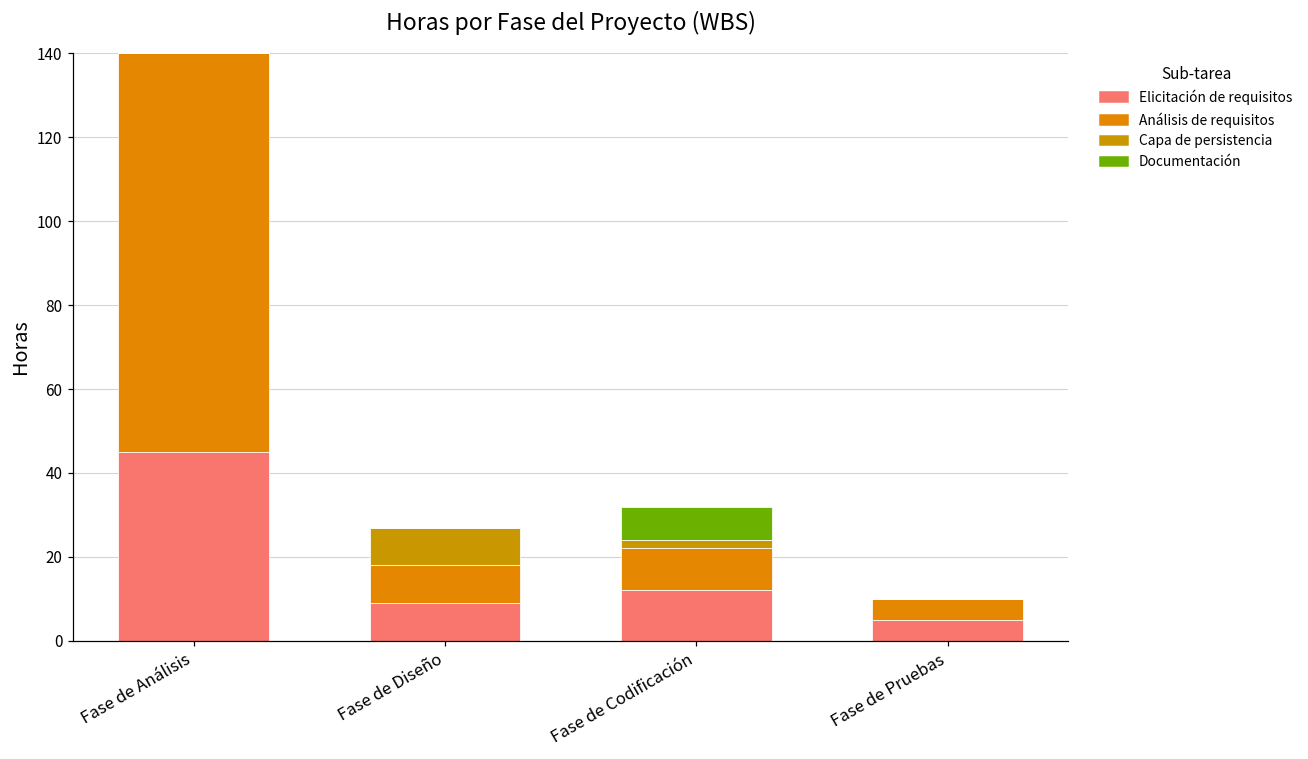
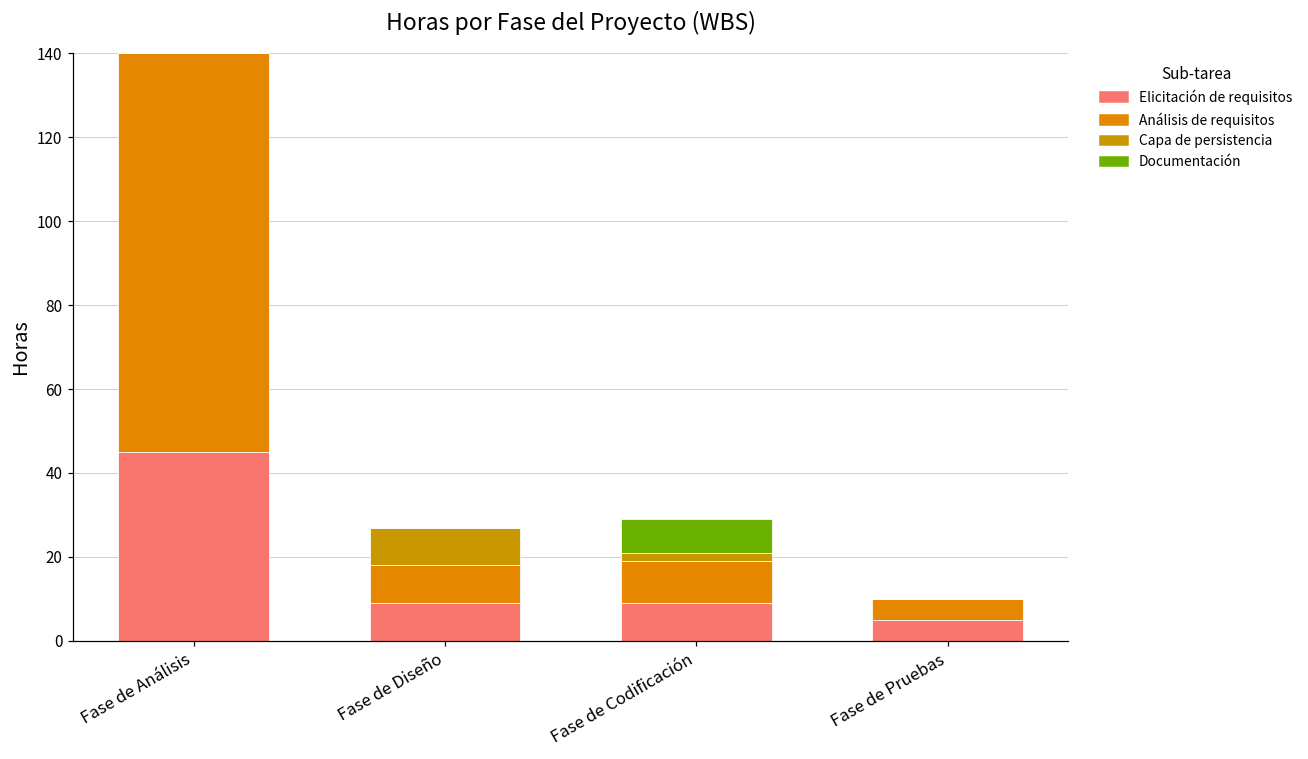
  {
    "Elicitación de requisitos": {
      "Fase de Análisis": 45,
      "Fase de Diseño": 9,
-     "Fase de Codificación": 12,
+     "Fase de Codificación": 9,
      "Fase de Pruebas": 5
    },
    "Documentación": {
      "Fase de Análisis": 0,
      "Fase de Diseño": 0,
      "Fase de Codificación": 8,
      "Fase de Pruebas": 0
    }
  }
